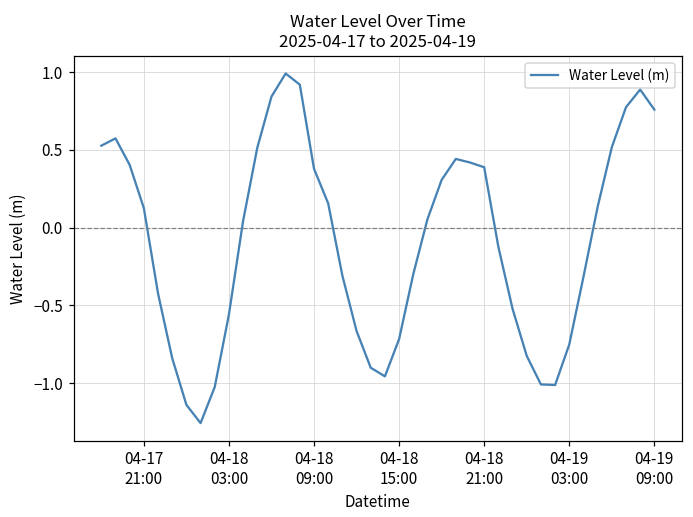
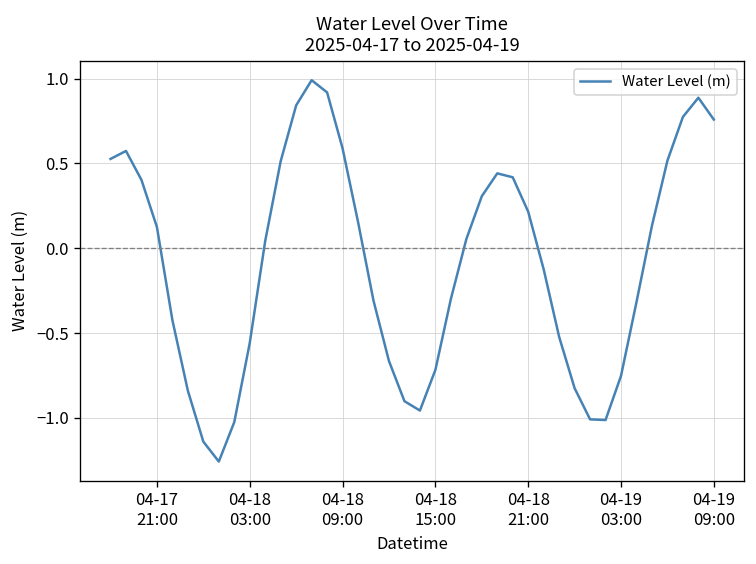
  {
    "04-17 21:00": 0.12,
    "04-18 03:00": -0.56,
-   "04-18 09:00": 0.38,
+   "04-18 09:00": 0.59,
    "04-18 15:00": -0.72,
-   "04-18 21:00": 0.39,
+   "04-18 21:00": 0.22,
    "04-19 03:00": -0.75,
    "04-19 09:00": 0.76
  }
